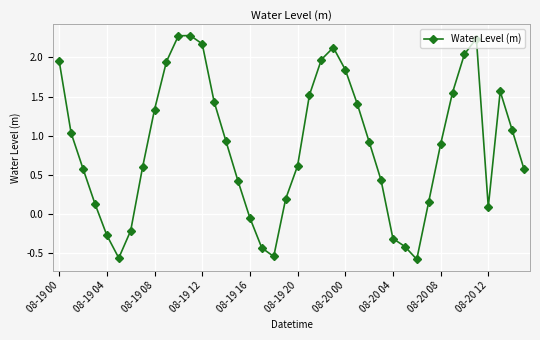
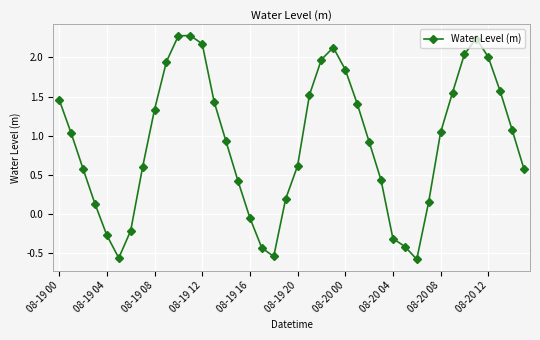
  {
-   "08-19 00": 2.0,
+   "08-19 00": 1.5,
    "08-19 04": -0.3,
    "08-19 08": 1.3,
    "08-19 12": 2.2,
    "08-19 16": 0.0,
    "08-19 20": 0.6,
    "08-20 00": 1.8,
    "08-20 04": -0.3,
-   "08-20 08": 0.9,
-   "08-20 12": 0.1
+   "08-20 08": 1.0,
+   "08-20 12": 2.0
  }
